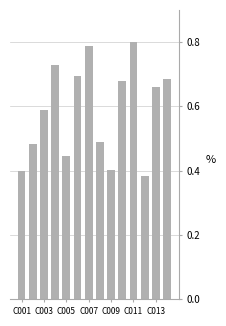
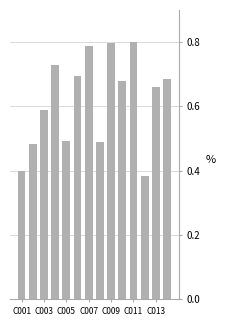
  {
    "C001": 0.40,
    "C003": 0.59,
-   "C005": 0.45,
+   "C005": 0.49,
    "C007": 0.79,
-   "C009": 0.40,
+   "C009": 0.80,
    "C011": 0.80,
    "C013": 0.66
  }
